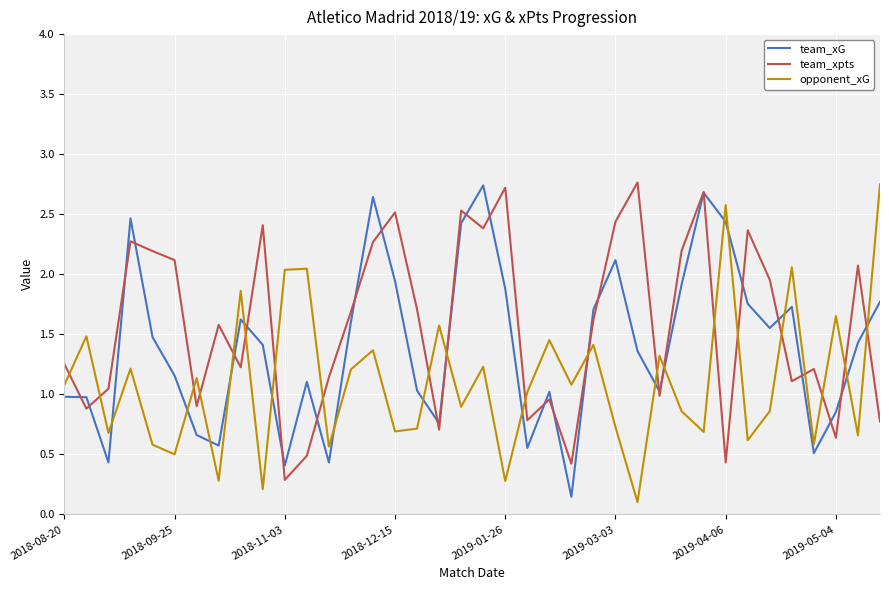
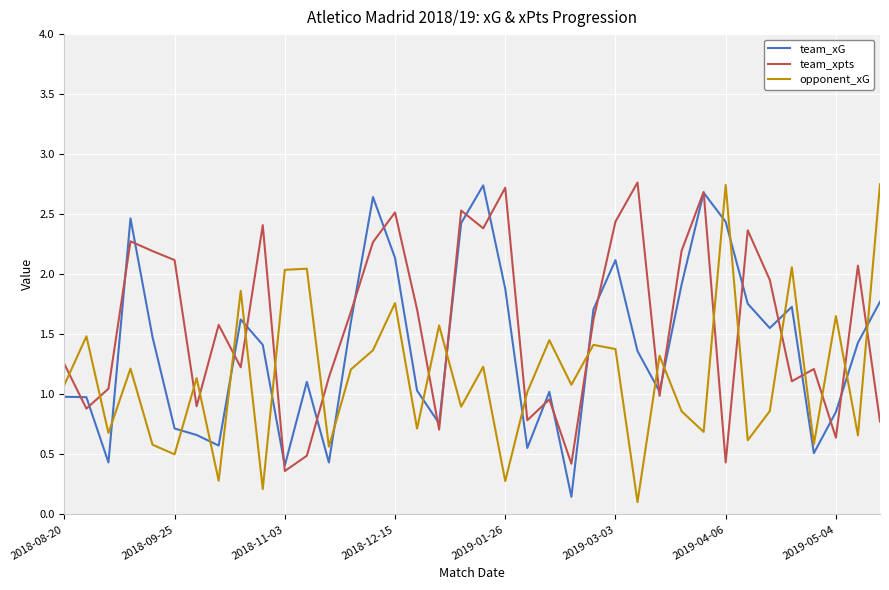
  {
    "team_xG": {
      "2018-08-20": 0.98,
-     "2018-09-25": 1.16,
+     "2018-09-25": 0.72,
      "2018-11-03": 0.41,
-     "2018-12-15": 1.94,
+     "2018-12-15": 2.14,
      "2019-01-26": 1.88,
      "2019-03-03": 2.12,
      "2019-04-06": 2.44,
      "2019-05-04": 0.85
    },
    "team_xpts": {
      "2018-08-20": 1.25,
      "2018-09-25": 2.12,
-     "2018-11-03": 0.29,
+     "2018-11-03": 0.36,
      "2018-12-15": 2.52,
      "2019-01-26": 2.72,
      "2019-03-03": 2.44,
      "2019-04-06": 0.43,
      "2019-05-04": 0.64
    },
    "opponent_xG": {
      "2018-08-20": 1.08,
      "2018-09-25": 0.50,
      "2018-11-03": 2.04,
-     "2018-12-15": 0.69,
+     "2018-12-15": 1.76,
      "2019-01-26": 0.28,
-     "2019-03-03": 0.73,
-     "2019-04-06": 2.58,
+     "2019-03-03": 1.38,
+     "2019-04-06": 2.74,
      "2019-05-04": 1.65
    }
  }
